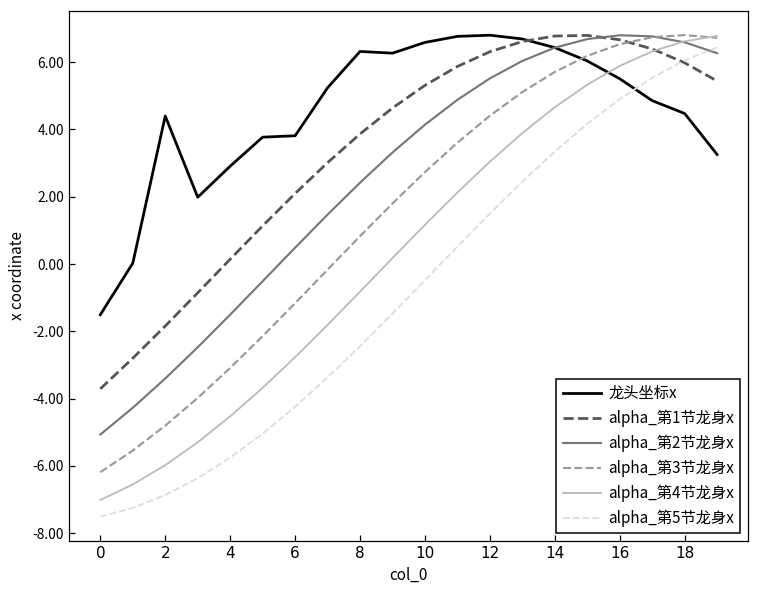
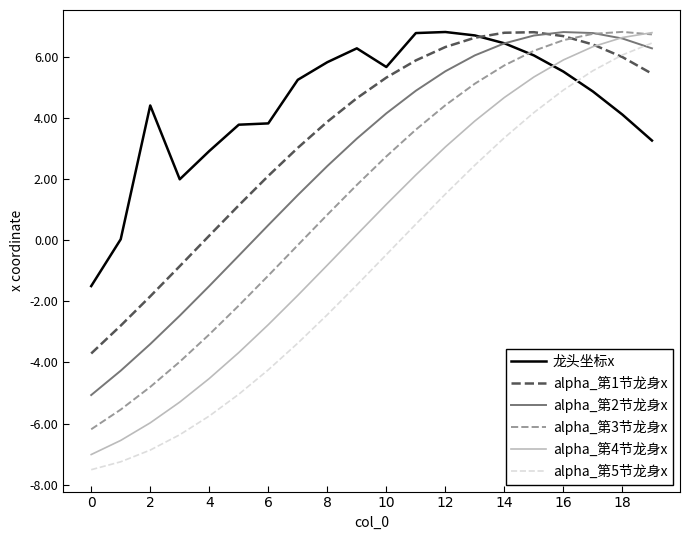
  {
    "龙头坐标x": {
      "0": -1.5,
      "2": 4.4,
      "4": 2.9,
      "6": 3.8,
-     "8": 6.3,
-     "10": 6.6,
+     "8": 5.8,
+     "10": 5.7,
      "12": 6.8,
      "16": 5.5,
-     "18": 4.5
+     "18": 4.1
    }
  }
